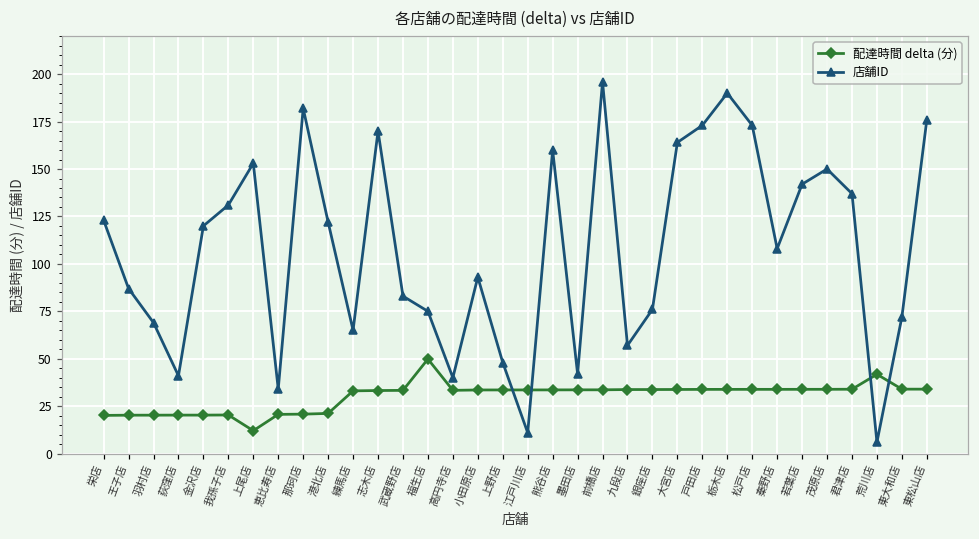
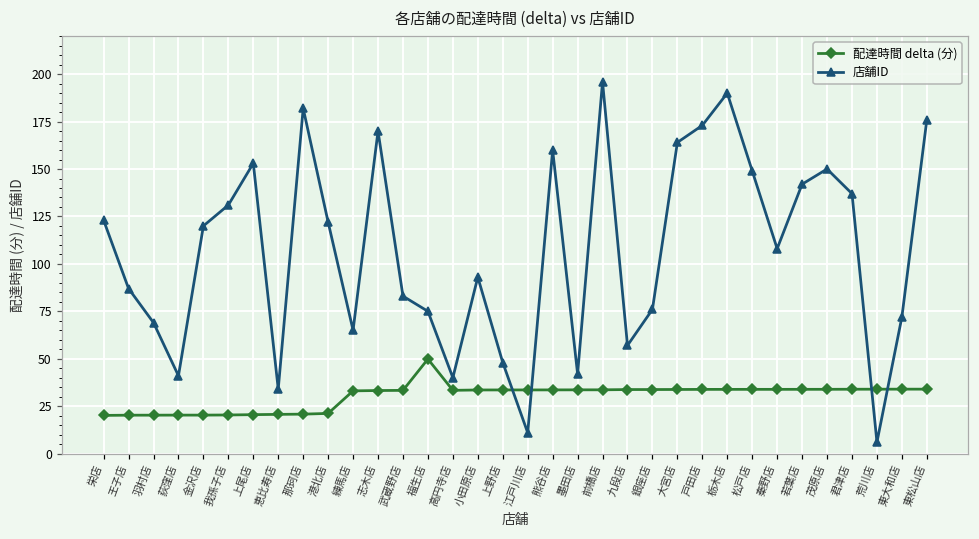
  {
    "配達時間 delta (分)": {
      "栄店": 20,
      "王子店": 20,
      "羽村店": 20,
      "荻窪店": 20,
      "金沢店": 20,
      "我孫子店": 20,
-     "上尾店": 12,
+     "上尾店": 21,
      "恵比寿店": 21,
      "那珂店": 21,
      "港北店": 21,
      "練馬店": 33,
      "志木店": 33,
      "武蔵野店": 33,
      "福生店": 50,
      "高円寺店": 33,
      "小田原店": 34,
      "上野店": 34,
      "江戸川店": 34,
      "熊谷店": 34,
      "墨田店": 34,
      "前橋店": 34,
      "九段店": 34,
      "銀座店": 34,
      "大宮店": 34,
      "戸田店": 34,
      "栃木店": 34,
      "松戸店": 34,
      "秦野店": 34,
      "若葉店": 34,
      "茂原店": 34,
      "君津店": 34,
-     "荒川店": 42,
+     "荒川店": 34,
      "東大和店": 34,
      "東松山店": 34
    },
    "店舗ID": {
      "栄店": 123,
      "王子店": 87,
      "羽村店": 69,
      "荻窪店": 41,
      "金沢店": 120,
      "我孫子店": 131,
      "上尾店": 153,
      "恵比寿店": 34,
      "那珂店": 182,
      "港北店": 122,
      "練馬店": 65,
      "志木店": 170,
      "武蔵野店": 83,
      "福生店": 75,
      "高円寺店": 40,
      "小田原店": 93,
      "上野店": 48,
      "江戸川店": 11,
      "熊谷店": 160,
      "墨田店": 42,
      "前橋店": 196,
      "九段店": 57,
      "銀座店": 76,
      "大宮店": 164,
      "戸田店": 173,
      "栃木店": 190,
-     "松戸店": 173,
+     "松戸店": 149,
      "秦野店": 108,
      "若葉店": 142,
      "茂原店": 150,
      "君津店": 137,
      "荒川店": 6,
      "東大和店": 72,
      "東松山店": 176
    }
  }
